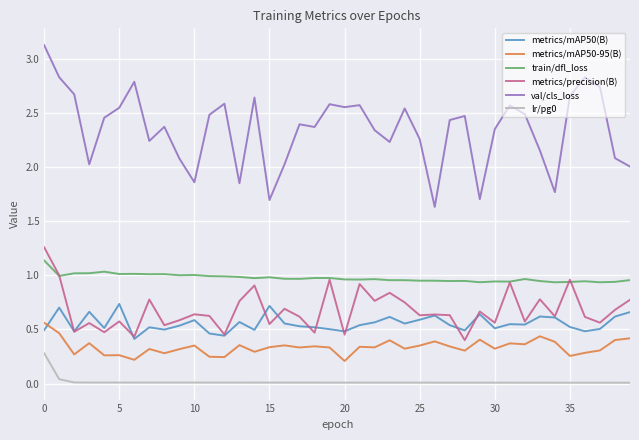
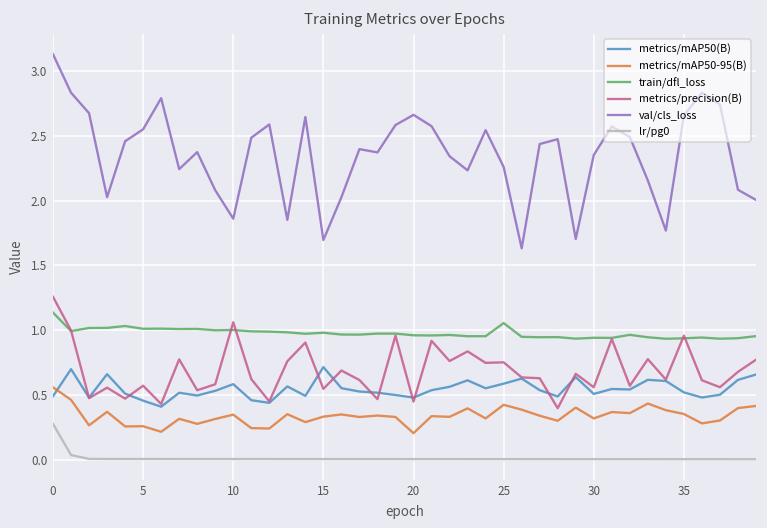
  {
    "metrics/mAP50(B)": {
      "0": 0.49,
-     "5": 0.74,
+     "5": 0.46,
      "10": 0.59,
      "15": 0.72,
      "20": 0.48,
      "25": 0.59,
      "30": 0.51,
      "35": 0.52
    },
    "metrics/mAP50-95(B)": {
      "0": 0.56,
      "5": 0.26,
      "10": 0.35,
      "15": 0.34,
      "20": 0.21,
-     "25": 0.35,
+     "25": 0.43,
      "30": 0.32,
-     "35": 0.26
+     "35": 0.36
    },
    "train/dfl_loss": {
      "0": 1.14,
      "5": 1.01,
      "10": 1.00,
      "15": 0.98,
      "20": 0.96,
-     "25": 0.95,
+     "25": 1.06,
      "30": 0.94
    },
    "metrics/precision(B)": {
      "0": 1.26,
      "5": 0.57,
-     "10": 0.64,
+     "10": 1.06,
      "15": 0.55,
      "20": 0.45,
-     "25": 0.63,
+     "25": 0.75,
      "30": 0.56
    },
    "val/cls_loss": {
      "0": 3.13,
      "5": 2.55,
      "10": 1.86,
      "15": 1.70,
-     "20": 2.55,
+     "20": 2.66,
      "25": 2.26,
      "30": 2.35
    },
    "lr/pg0": {
      "0": 0.28,
      "5": 0.01,
      "10": 0.01,
      "15": 0.01,
      "20": 0.01,
      "25": 0.01,
      "30": 0.01,
      "35": 0.01
    }
  }
